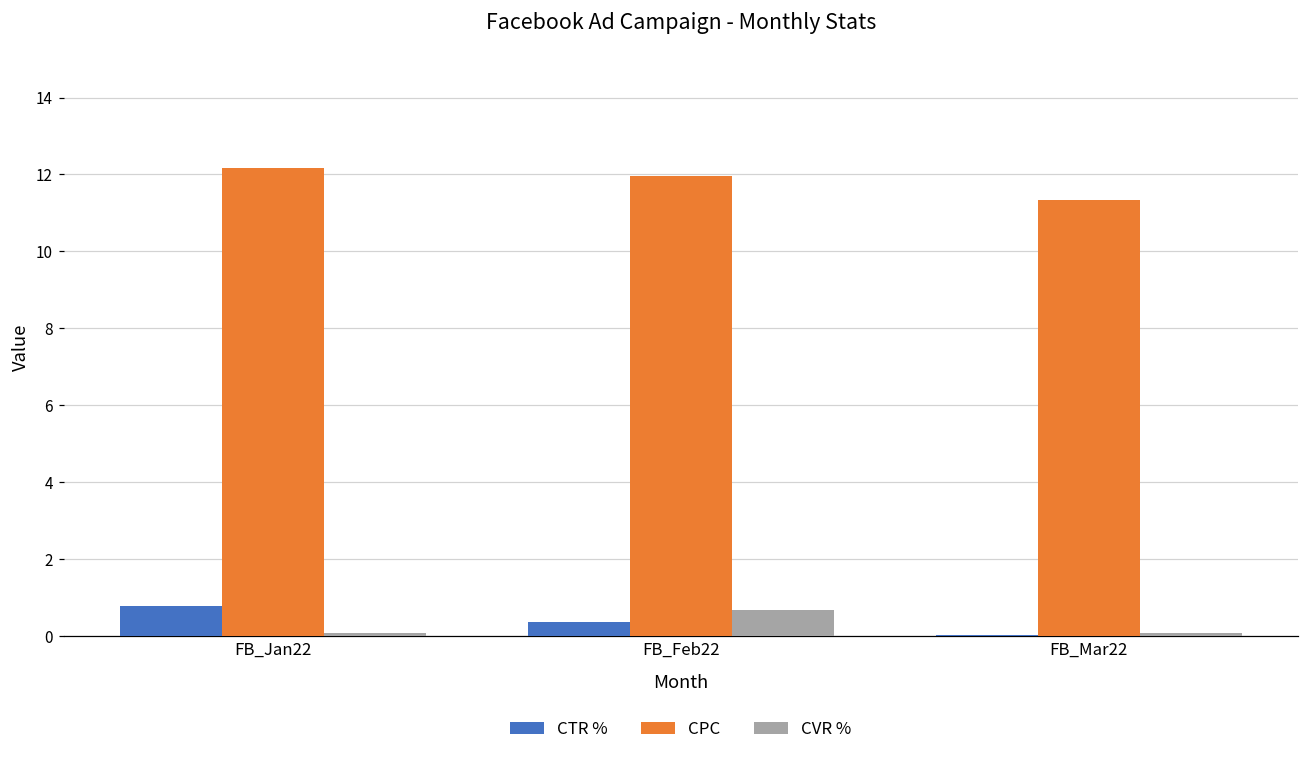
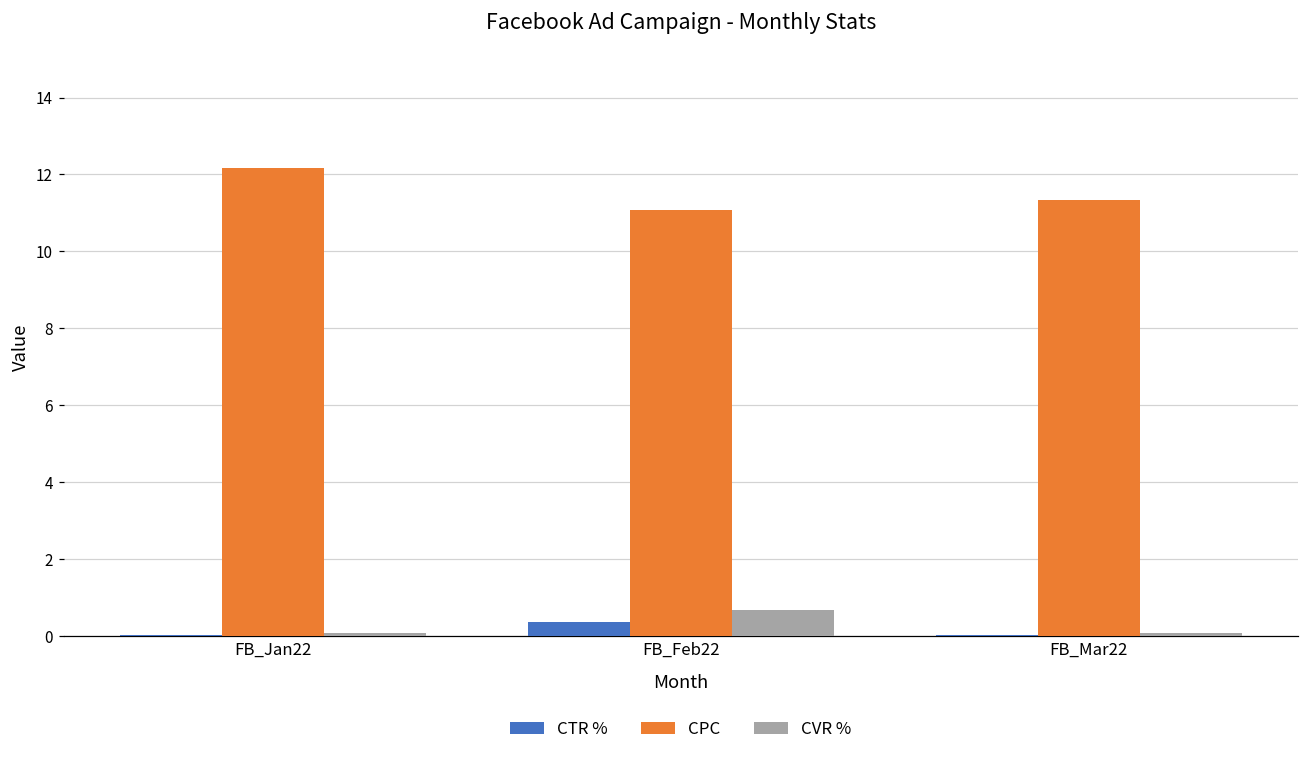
  {
    "CTR %": {
-     "FB_Jan22": 0.8,
+     "FB_Jan22": 0.0,
      "FB_Feb22": 0.4
    },
    "CPC": {
      "FB_Jan22": 12.2,
-     "FB_Feb22": 12.0,
+     "FB_Feb22": 11.1,
      "FB_Mar22": 11.3
    },
    "CVR %": {
      "FB_Jan22": 0.1,
      "FB_Feb22": 0.7,
      "FB_Mar22": 0.1
    }
  }
